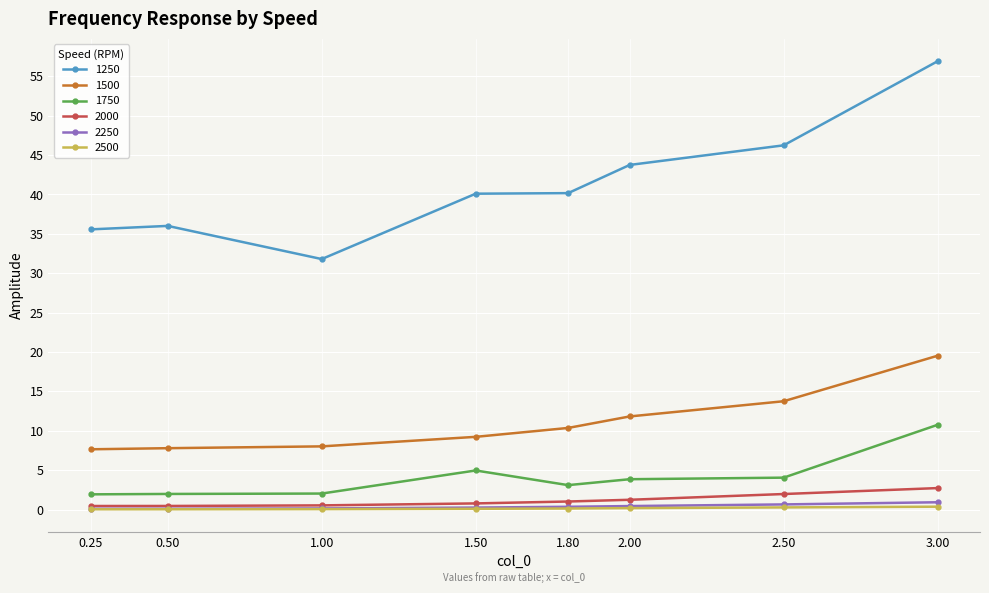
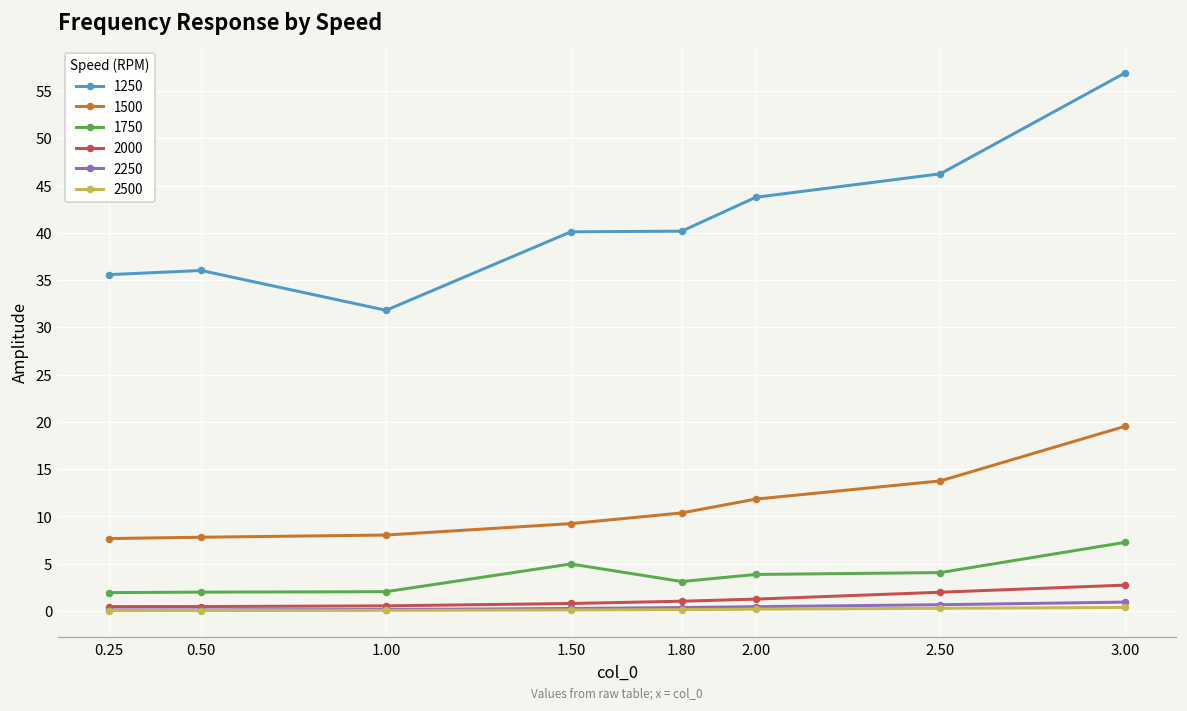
  {
    "1250": {
      "0.25": 36,
      "0.50": 36,
      "1.00": 32,
      "1.50": 40,
      "1.80": 40,
      "2.00": 44,
      "2.50": 46,
      "3.00": 57
    },
    "1750": {
      "0.25": 2,
      "0.50": 2,
      "1.00": 2,
      "1.50": 5,
      "1.80": 3,
      "2.00": 4,
      "2.50": 4,
-     "3.00": 11
+     "3.00": 7
    },
    "2250": {
      "2.50": 1,
      "3.00": 1
    },
    "2500": {
      "2.50": 0,
      "3.00": 0
    }
  }
